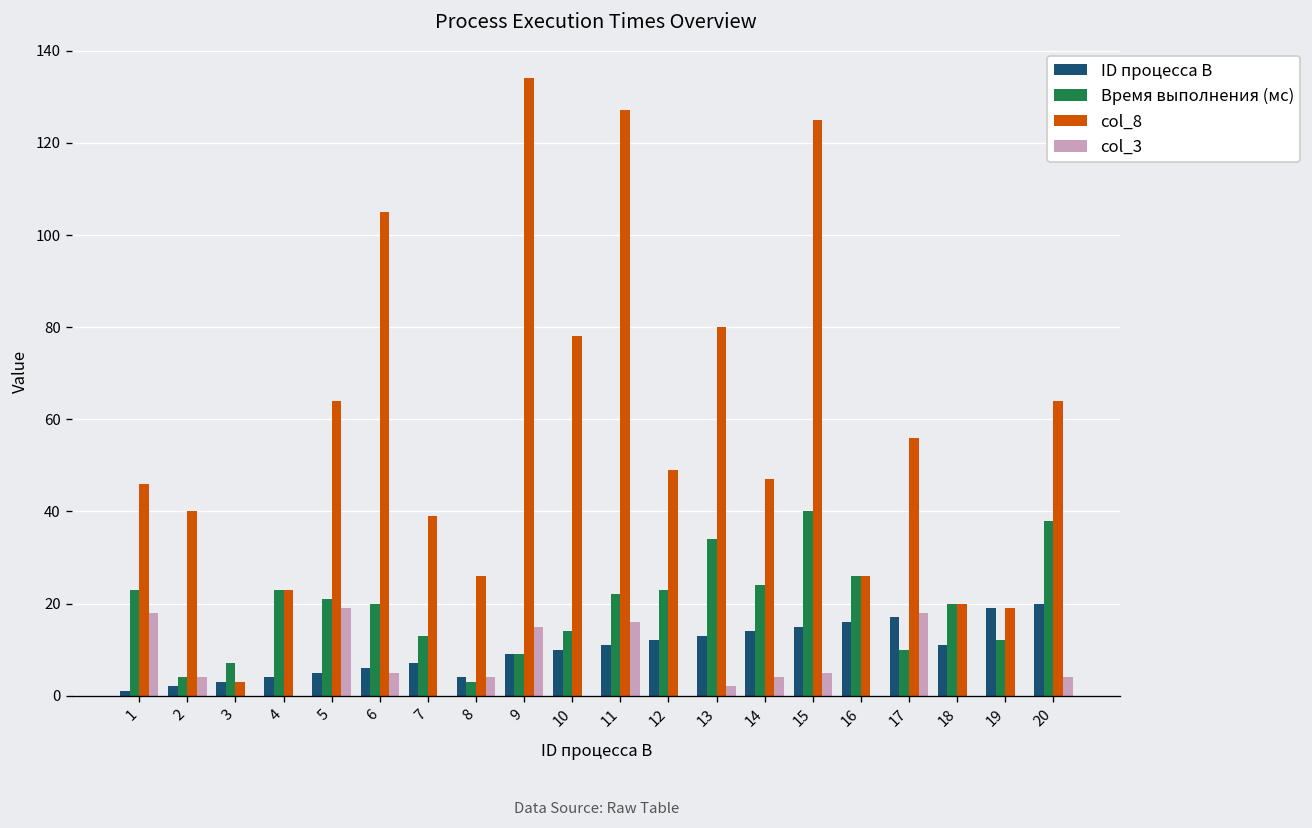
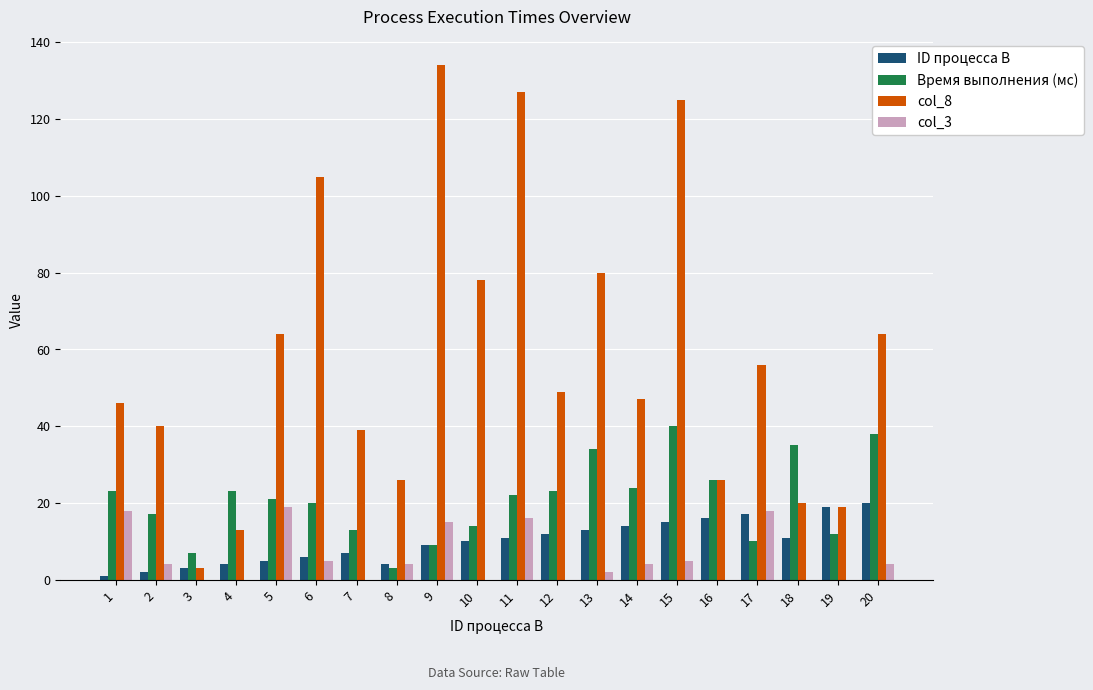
  {
    "ID процесса B": {
      "1": 1,
      "2": 2,
      "3": 3,
      "4": 4,
      "5": 5,
      "6": 6,
      "7": 7,
      "8": 4,
      "9": 9,
      "10": 10,
      "11": 11,
      "12": 12,
      "13": 13,
      "14": 14,
      "15": 15,
      "16": 16,
      "17": 17,
      "18": 11,
      "19": 19,
      "20": 20
    },
    "Время выполнения (мс)": {
      "1": 23,
-     "2": 4,
+     "2": 17,
      "3": 7,
      "4": 23,
      "5": 21,
      "6": 20,
      "7": 13,
      "8": 3,
      "9": 9,
      "10": 14,
      "11": 22,
      "12": 23,
      "13": 34,
      "14": 24,
      "15": 40,
      "16": 26,
      "17": 10,
-     "18": 20,
+     "18": 35,
      "19": 12,
      "20": 38
    },
    "col_8": {
      "1": 46,
      "2": 40,
      "3": 3,
-     "4": 23,
+     "4": 13,
      "5": 64,
      "6": 105,
      "7": 39,
      "8": 26,
      "9": 134,
      "10": 78,
      "11": 127,
      "12": 49,
      "13": 80,
      "14": 47,
      "15": 125,
      "16": 26,
      "17": 56,
      "18": 20,
      "19": 19,
      "20": 64
    },
    "col_3": {
      "1": 18,
      "2": 4,
      "3": 0,
      "4": 0,
      "5": 19,
      "6": 5,
      "7": 0,
      "8": 4,
      "9": 15,
      "10": 0,
      "11": 16,
      "12": 0,
      "13": 2,
      "14": 4,
      "15": 5,
      "16": 0,
      "17": 18,
      "18": 0,
      "19": 0,
      "20": 4
    }
  }
